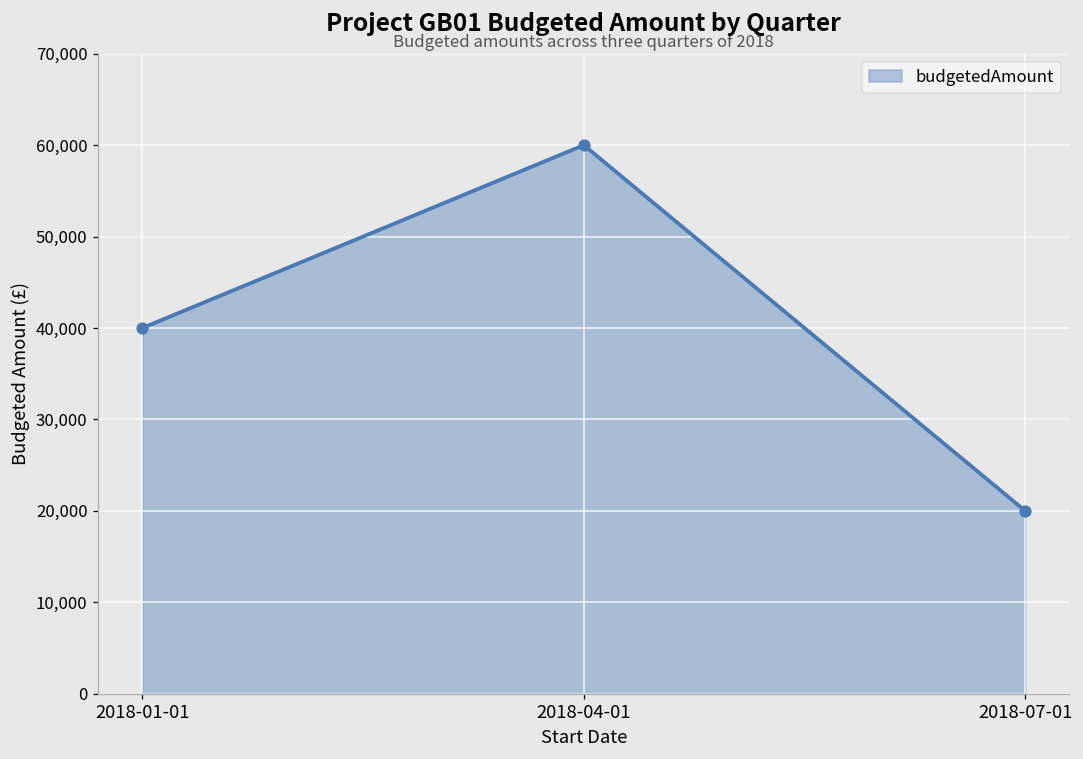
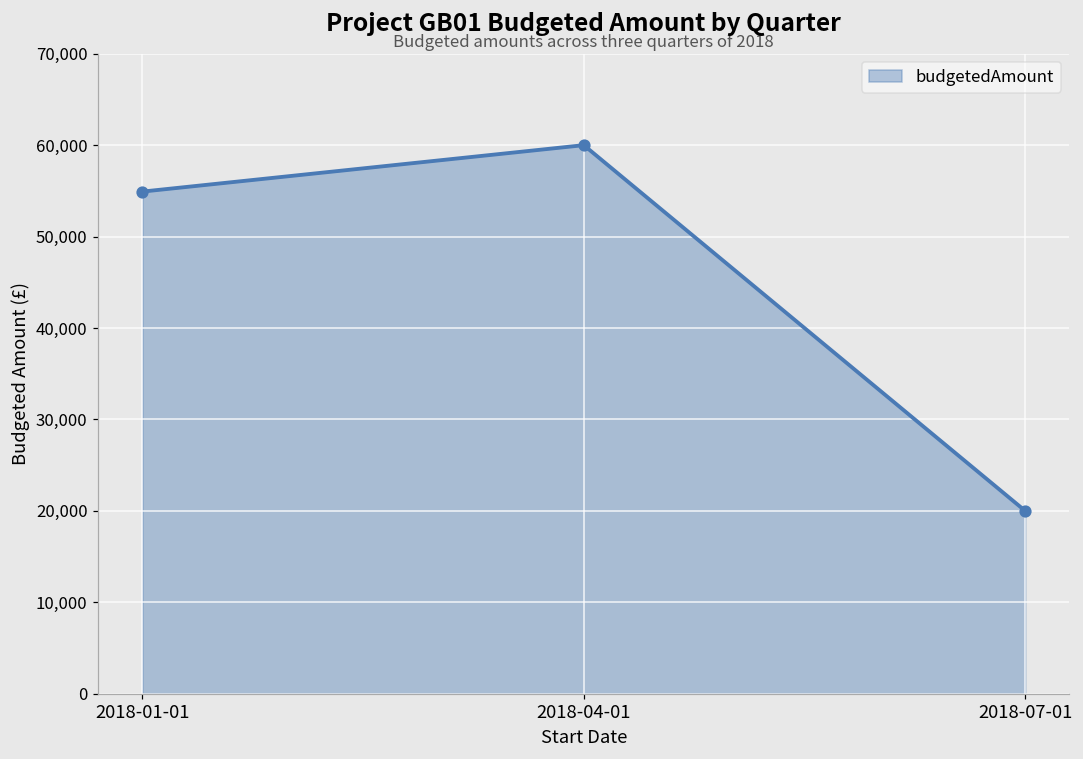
  {
-   "2018-01-01": "40,000",
+   "2018-01-01": "55,000",
    "2018-04-01": "60,000",
    "2018-07-01": "20,000"
  }
